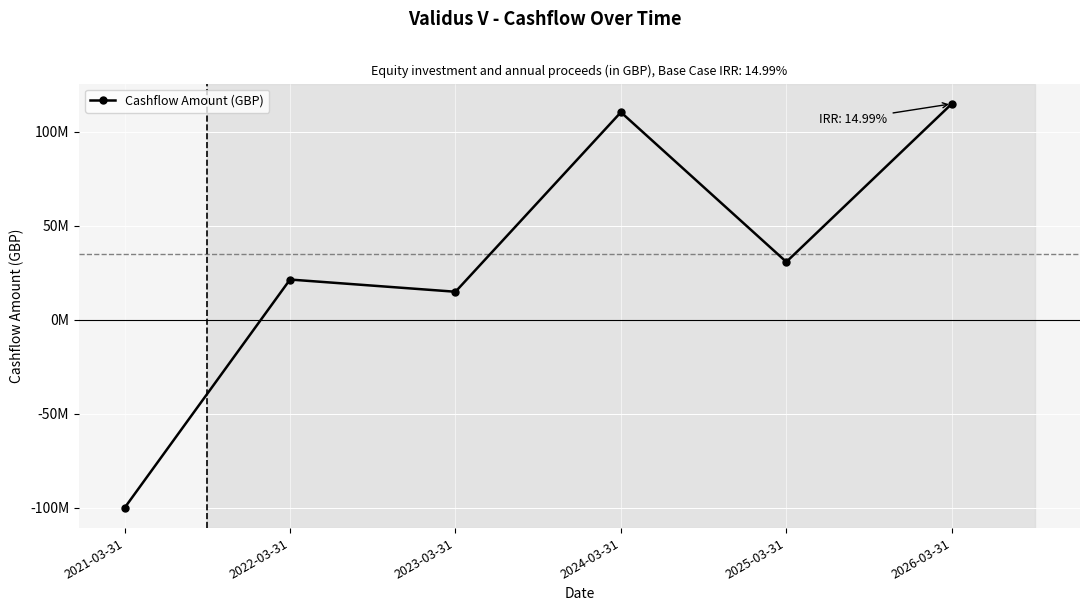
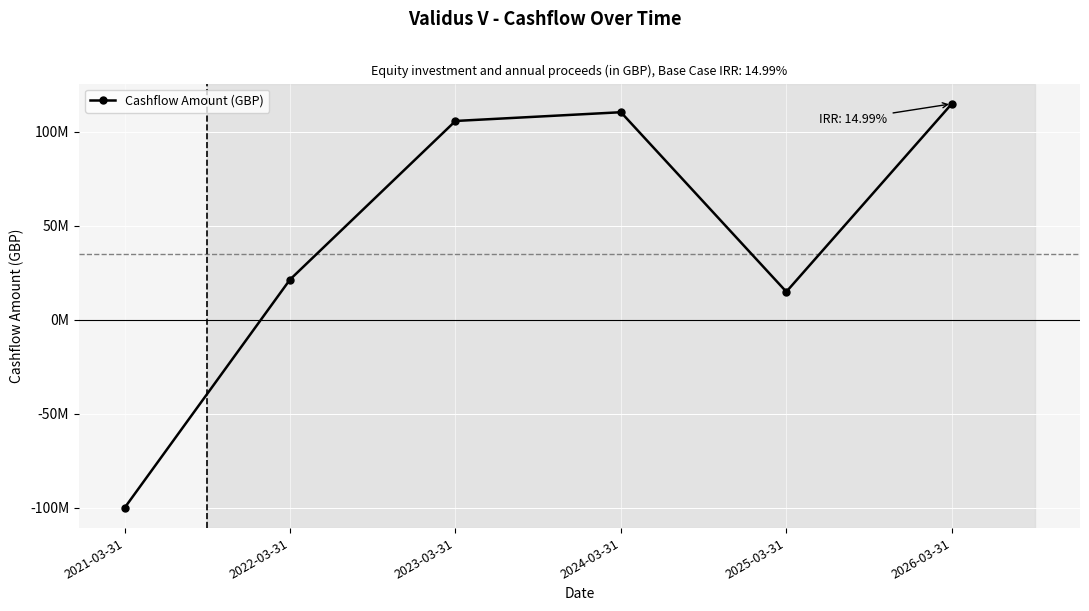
  {
    "2021-03-31": -100000000,
    "2022-03-31": 21000000,
-   "2023-03-31": 15000000,
+   "2023-03-31": 106000000,
    "2024-03-31": 111000000,
-   "2025-03-31": 31000000
+   "2025-03-31": 15000000
  }
